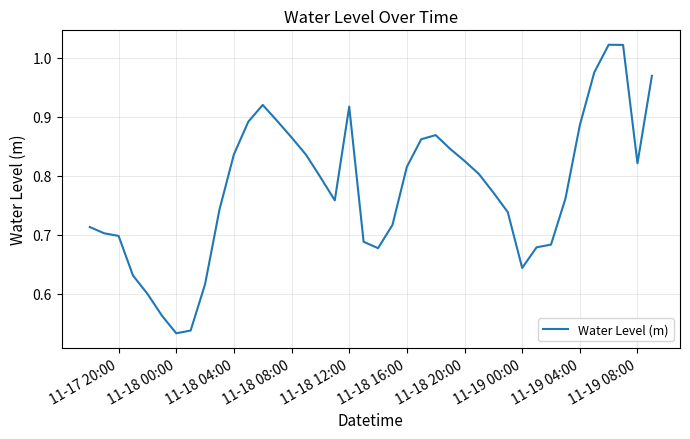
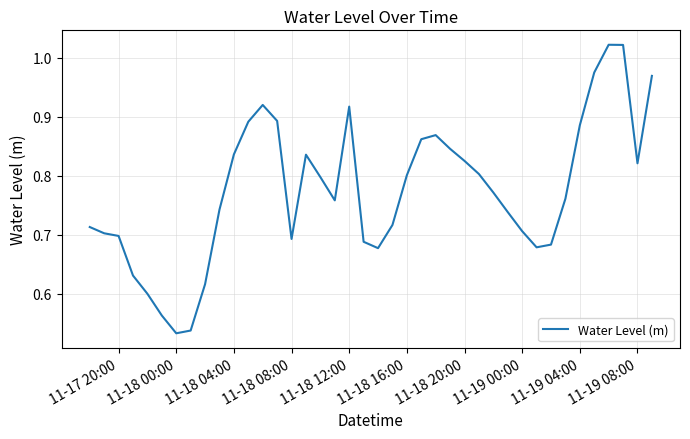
  {
    "11-17 20:00": 0.70,
    "11-18 00:00": 0.53,
    "11-18 04:00": 0.84,
-   "11-18 08:00": 0.86,
+   "11-18 08:00": 0.69,
    "11-18 12:00": 0.92,
-   "11-18 16:00": 0.82,
+   "11-18 16:00": 0.80,
    "11-18 20:00": 0.83,
-   "11-19 00:00": 0.64,
+   "11-19 00:00": 0.71,
    "11-19 04:00": 0.89,
    "11-19 08:00": 0.82
  }
